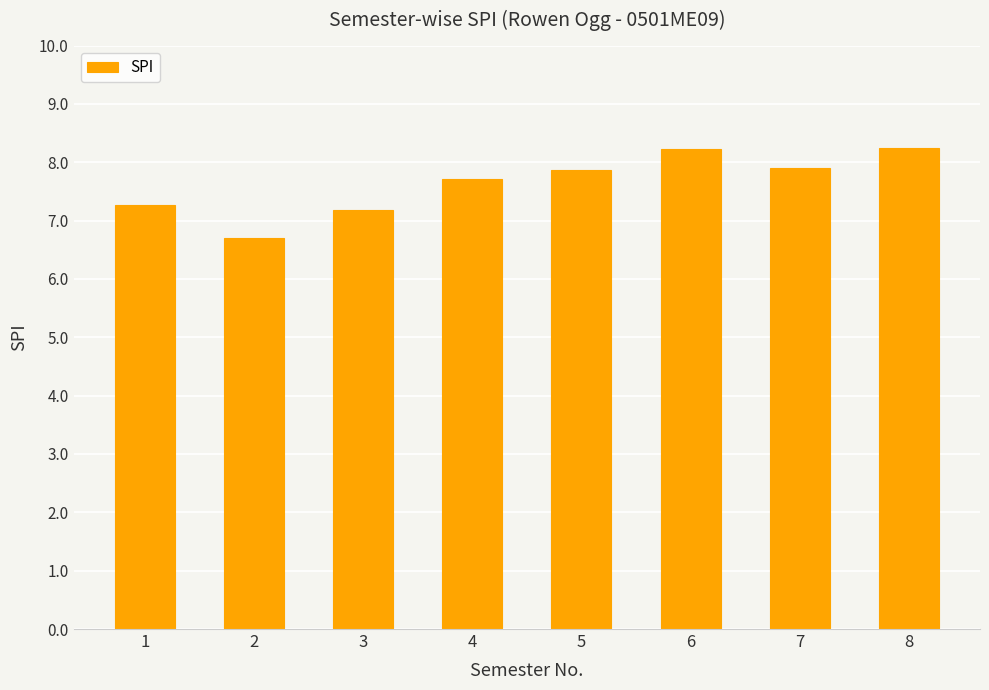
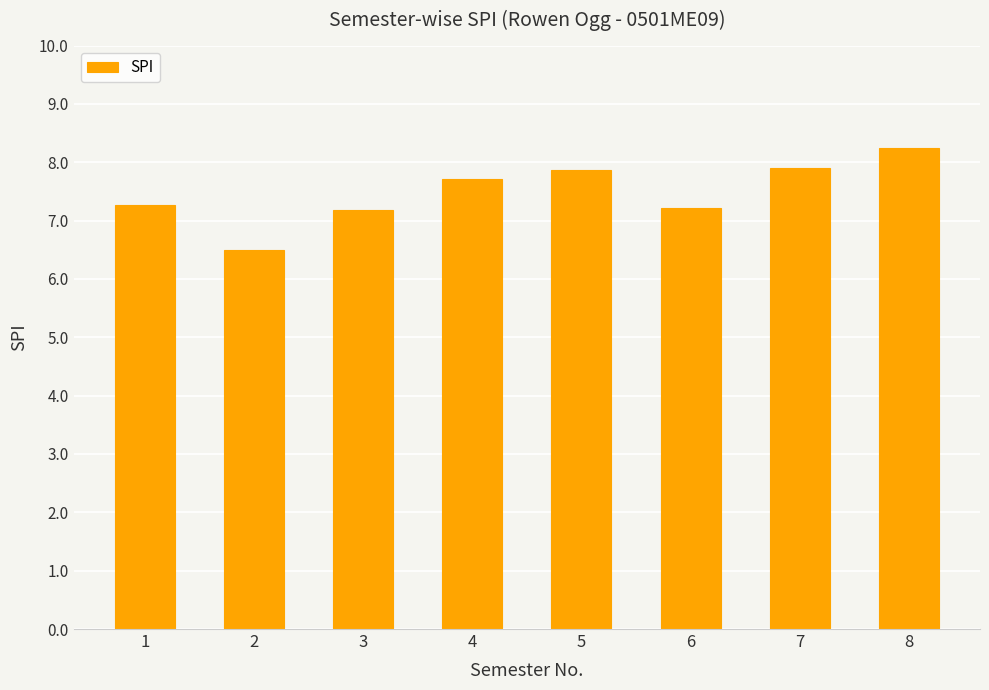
  {
    "1": 7.3,
-   "2": 6.7,
+   "2": 6.5,
    "3": 7.2,
    "4": 7.7,
    "5": 7.9,
-   "6": 8.2,
+   "6": 7.2,
    "7": 7.9,
    "8": 8.3
  }
